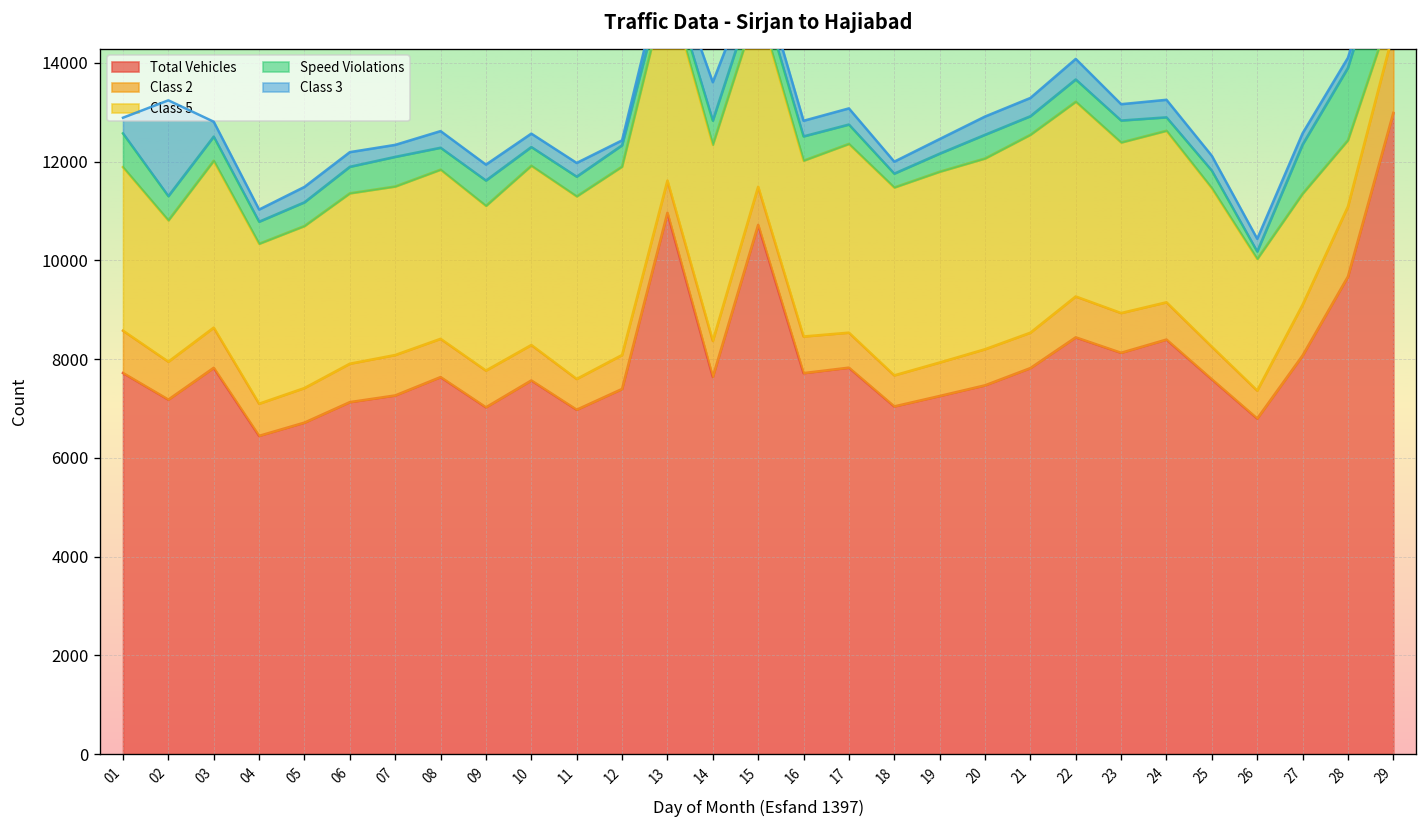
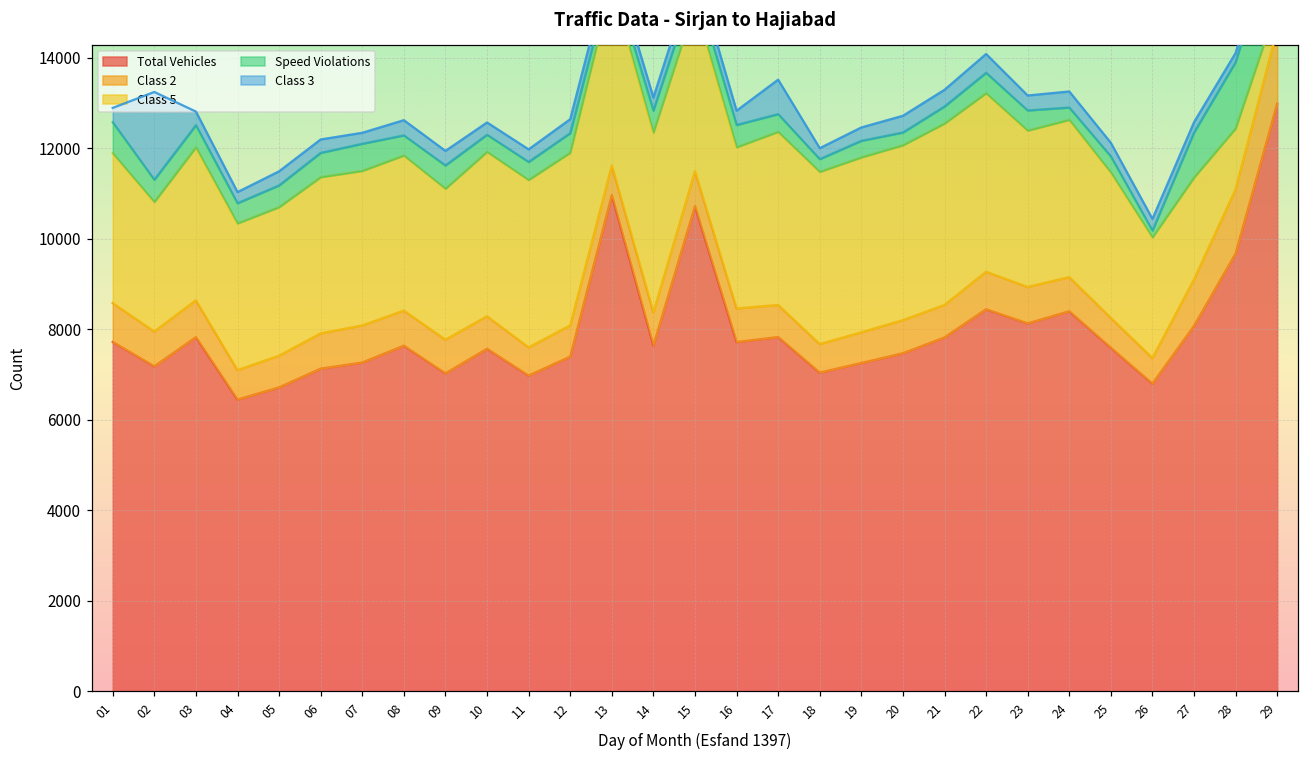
  {
    "Total Vehicles": {
      "01": 7700,
      "02": 7200,
      "03": 7800,
      "04": 6400,
      "05": 6700,
      "06": 7100,
      "07": 7300,
      "08": 7600,
      "09": 7000,
      "10": 7600,
      "11": 7000,
      "12": 7400,
      "13": 11000,
      "14": 7600,
      "15": 10700,
      "16": 7700,
      "17": 7800,
      "18": 7000,
      "19": 7300,
      "20": 7500,
      "21": 7800,
      "22": 8400,
      "23": 8100,
      "24": 8400,
      "25": 7600,
      "26": 6800,
      "27": 8100,
      "28": 9700,
      "29": 13000
    },
    "Speed Violations": {
      "01": 700,
      "02": 500,
      "03": 500,
      "04": 400,
      "05": 500,
      "06": 500,
      "07": 600,
      "08": 400,
      "09": 500,
      "10": 400,
      "11": 400,
      "12": 400,
      "14": 500,
      "16": 500,
      "17": 400,
      "18": 300,
      "19": 400,
-     "20": 500,
+     "20": 300,
      "21": 400,
      "22": 500,
      "23": 400,
      "24": 300,
      "25": 400,
      "26": 200,
      "27": 1000,
      "28": 1500
    },
    "Class 3": {
      "01": 300,
      "03": 300,
      "04": 200,
      "05": 300,
      "06": 300,
      "07": 200,
      "08": 300,
      "09": 300,
      "10": 300,
      "11": 300,
-     "12": 100,
-     "14": 800,
+     "12": 300,
+     "14": 300,
      "16": 300,
-     "17": 300,
+     "17": 800,
      "18": 200,
      "19": 300,
      "20": 400,
      "21": 400,
      "22": 400,
      "23": 300,
      "24": 400,
      "25": 300,
      "26": 300,
      "27": 200,
      "28": 200
    }
  }
